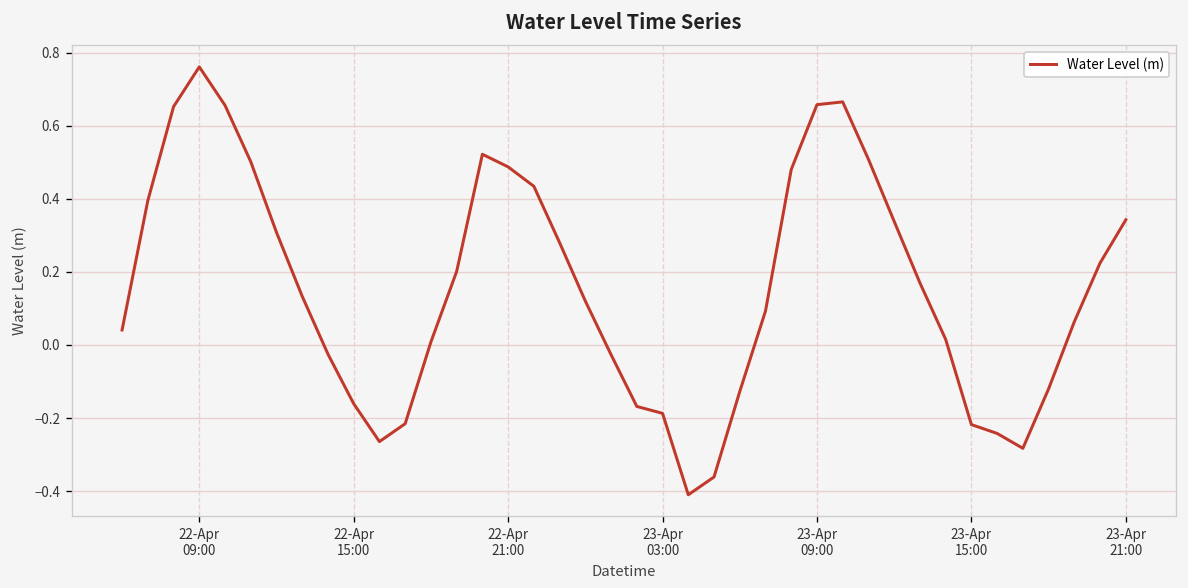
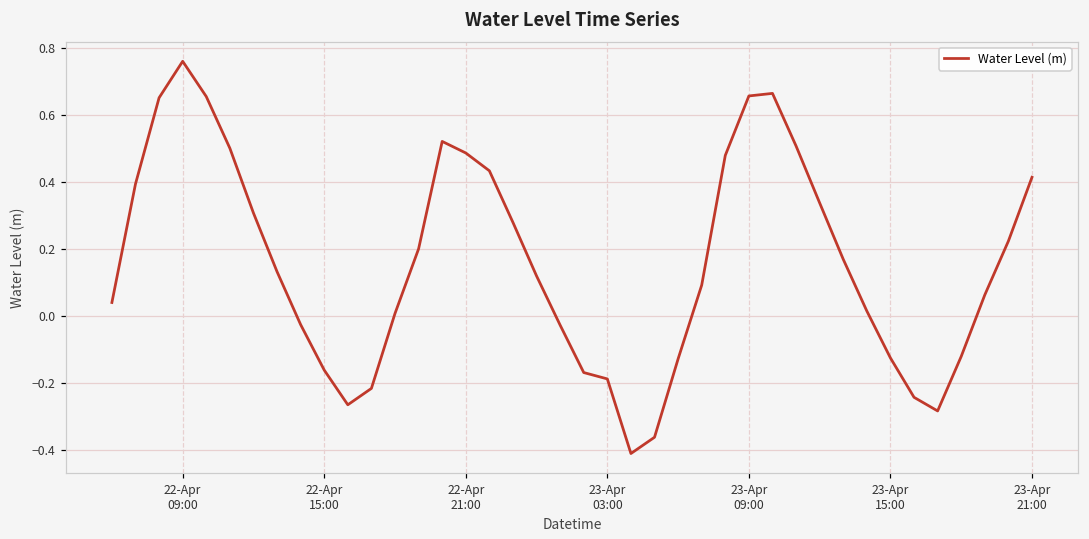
  {
    "22-Apr 09:00": 0.76,
    "22-Apr 15:00": -0.16,
    "22-Apr 21:00": 0.49,
    "23-Apr 03:00": -0.19,
    "23-Apr 09:00": 0.66,
-   "23-Apr 15:00": -0.22,
-   "23-Apr 21:00": 0.34
+   "23-Apr 15:00": -0.12,
+   "23-Apr 21:00": 0.41
  }
